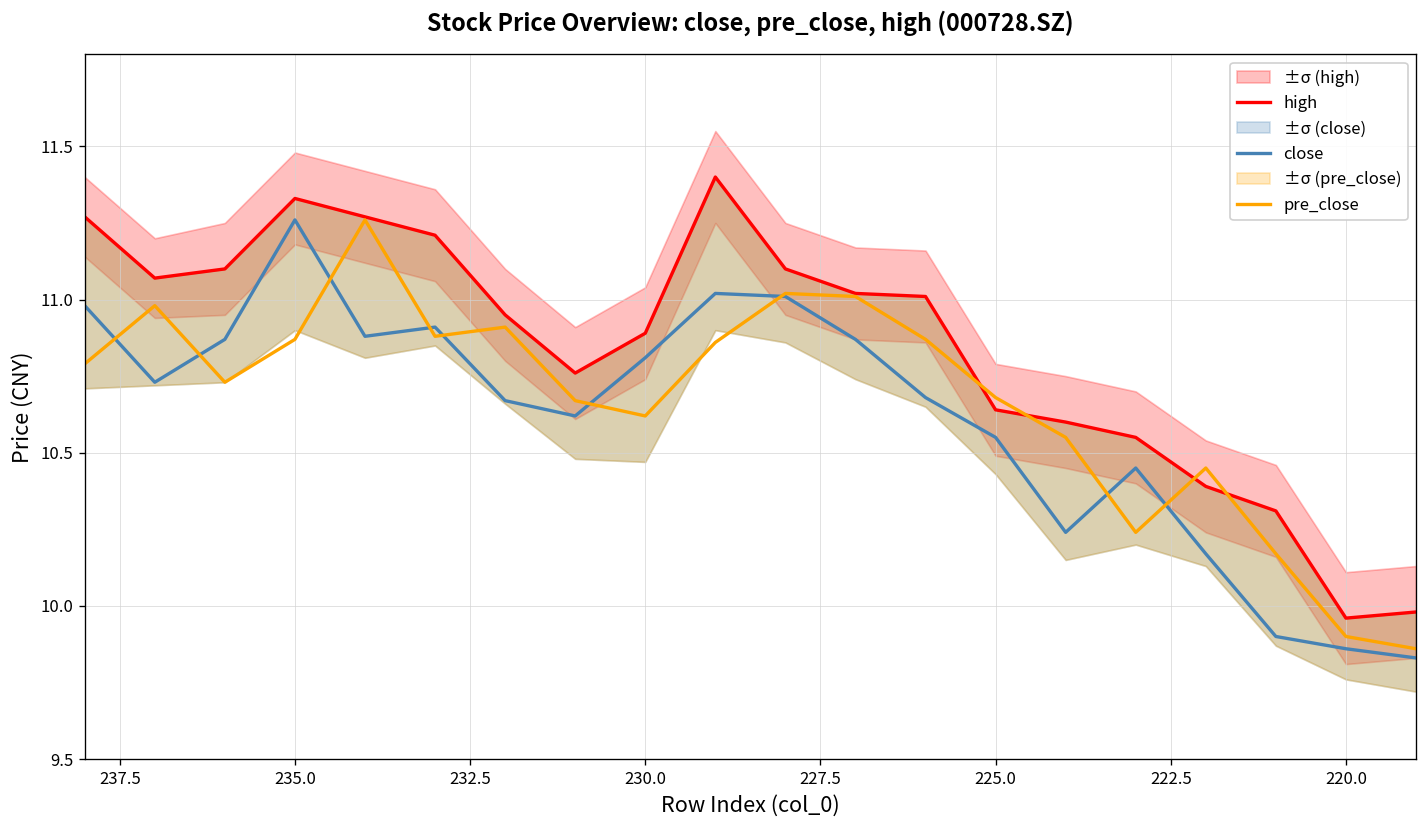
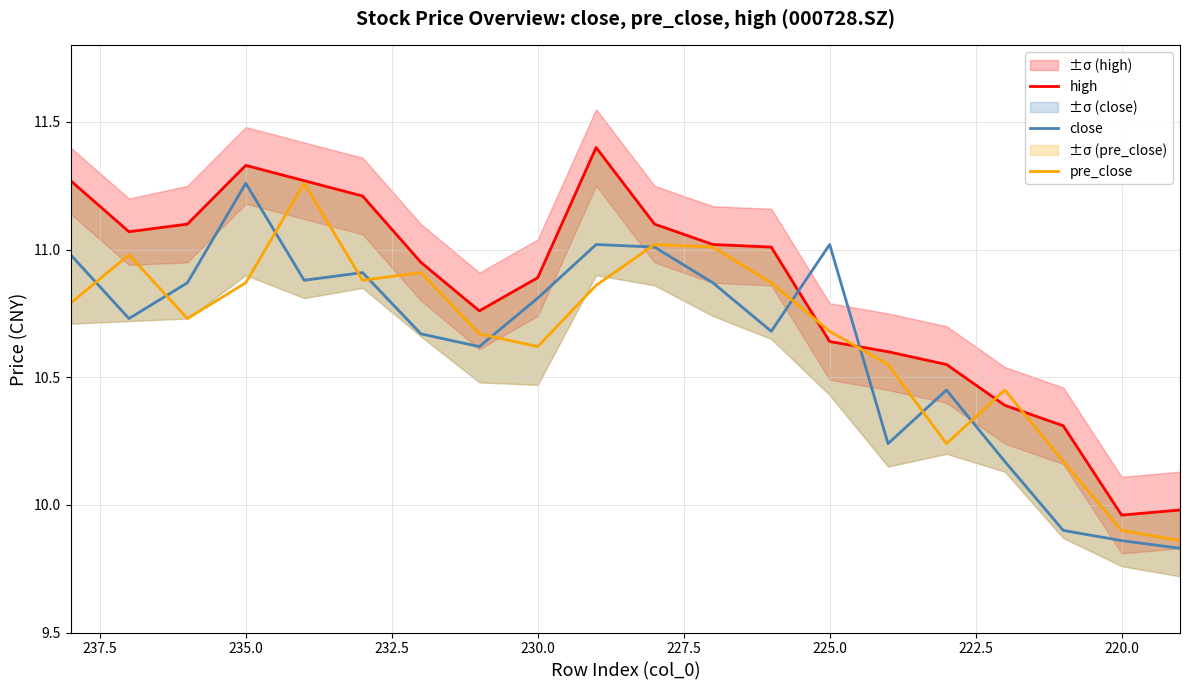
  {
    "close": {
      "235.0": 11.26,
      "230.0": 10.81,
-     "225.0": 10.55,
+     "225.0": 11.02,
      "220.0": 9.86
    }
  }
